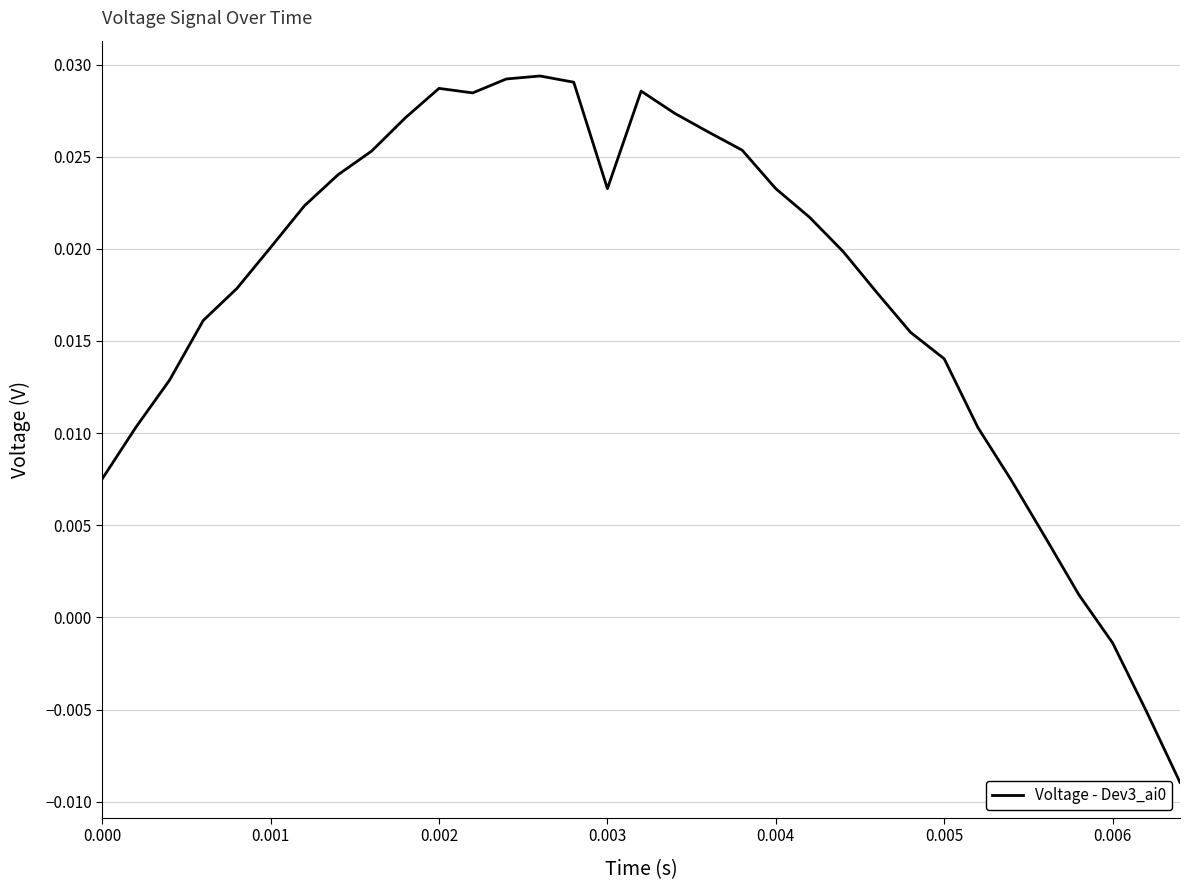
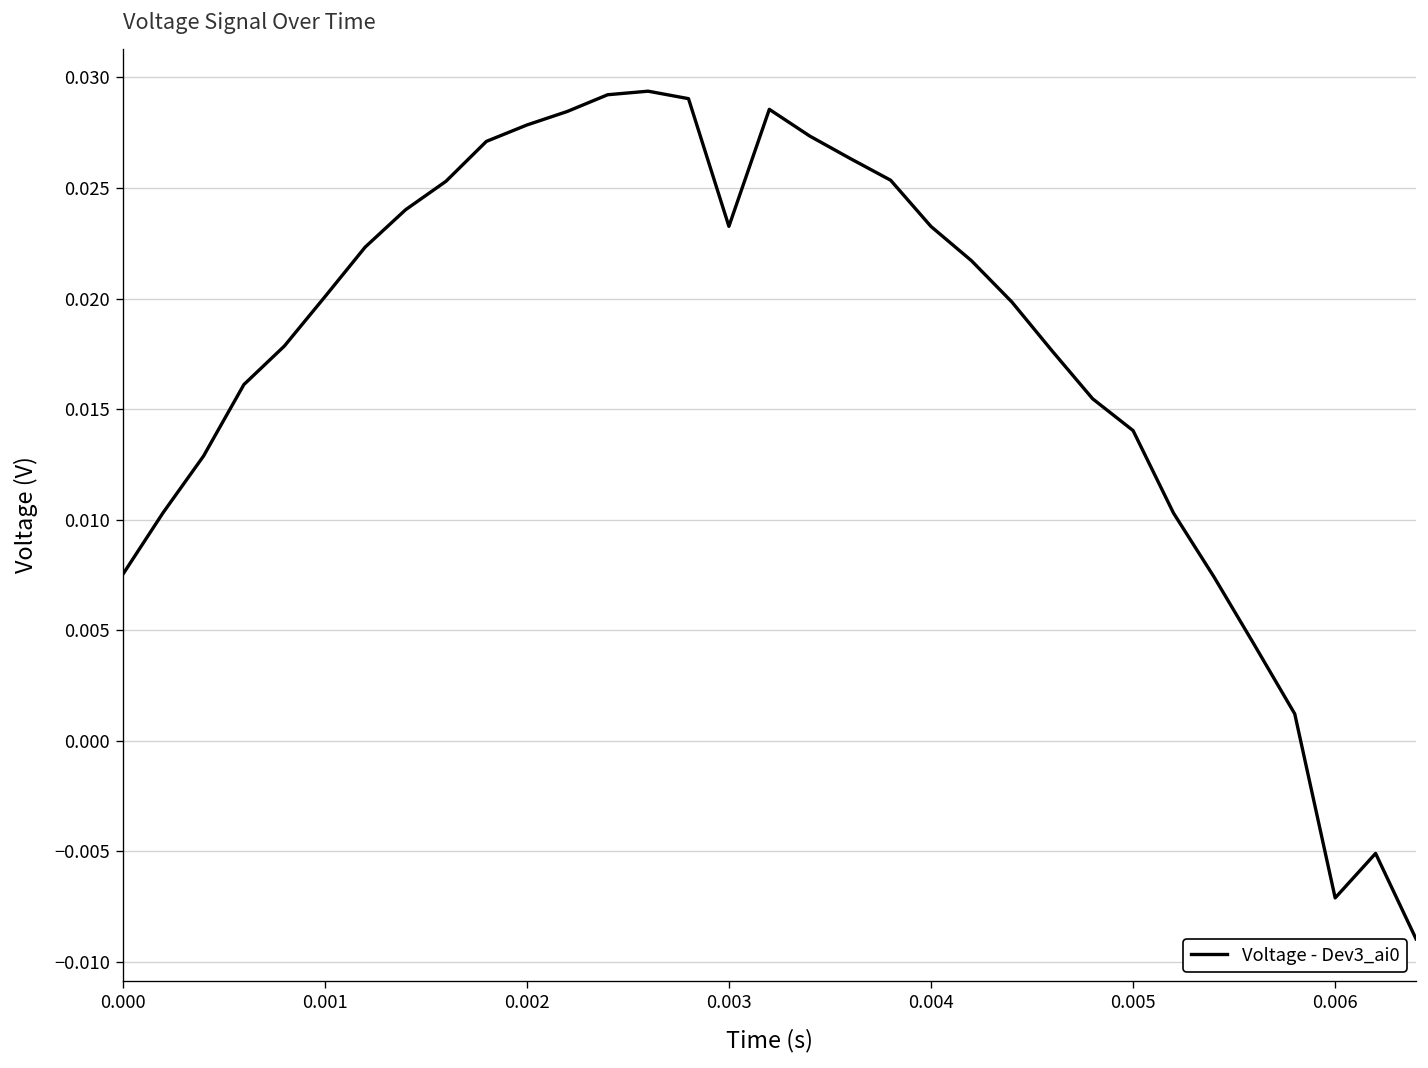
  {
    "0.000": 0.0075,
    "0.001": 0.0201,
-   "0.002": 0.0287,
+   "0.002": 0.0279,
    "0.003": 0.0233,
    "0.004": 0.0233,
    "0.005": 0.0140,
-   "0.006": -0.0014
+   "0.006": -0.0071
  }
